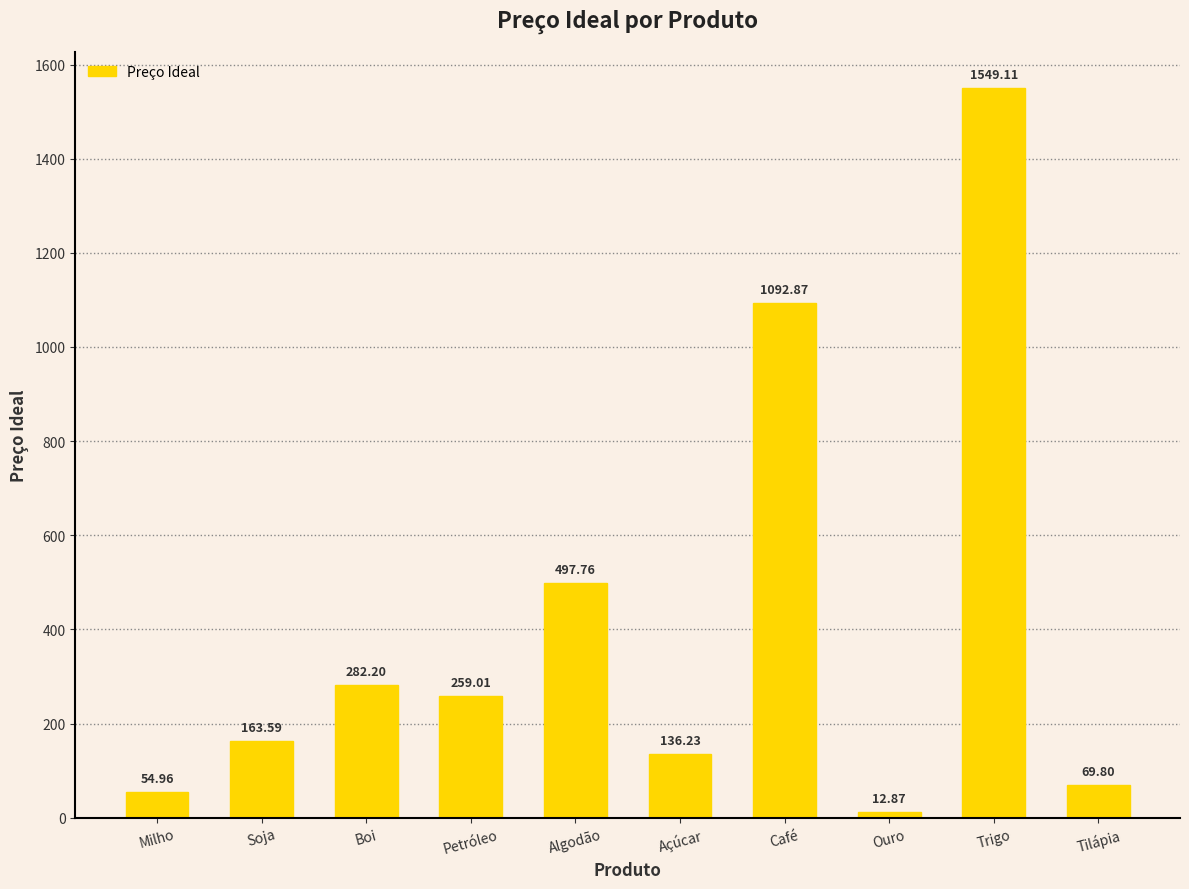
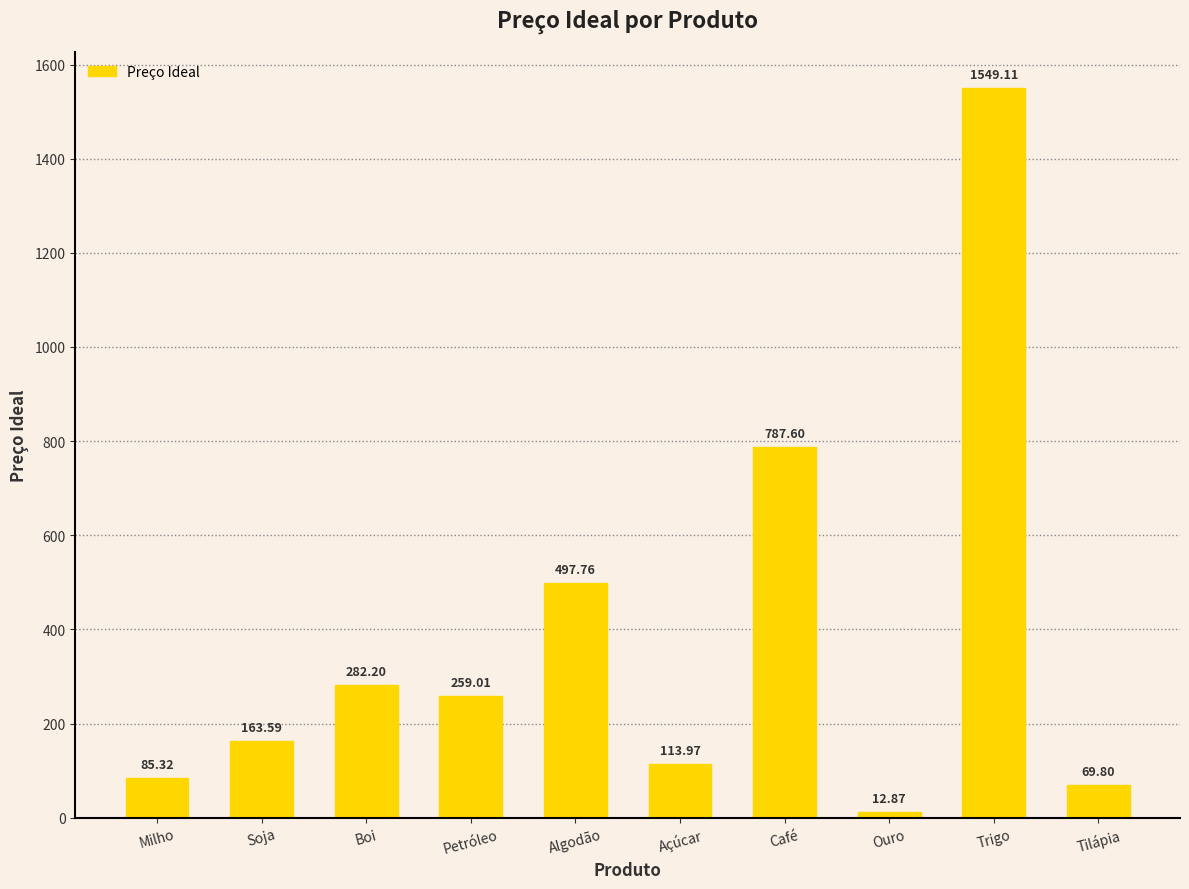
  {
-   "Milho": 54.96,
+   "Milho": 85.32,
    "Soja": 163.59,
    "Boi": 282.20,
    "Petróleo": 259.01,
    "Algodão": 497.76,
-   "Açúcar": 136.23,
-   "Café": 1092.87,
+   "Açúcar": 113.97,
+   "Café": 787.60,
    "Ouro": 12.87,
    "Trigo": 1549.11,
    "Tilápia": 69.80
  }
